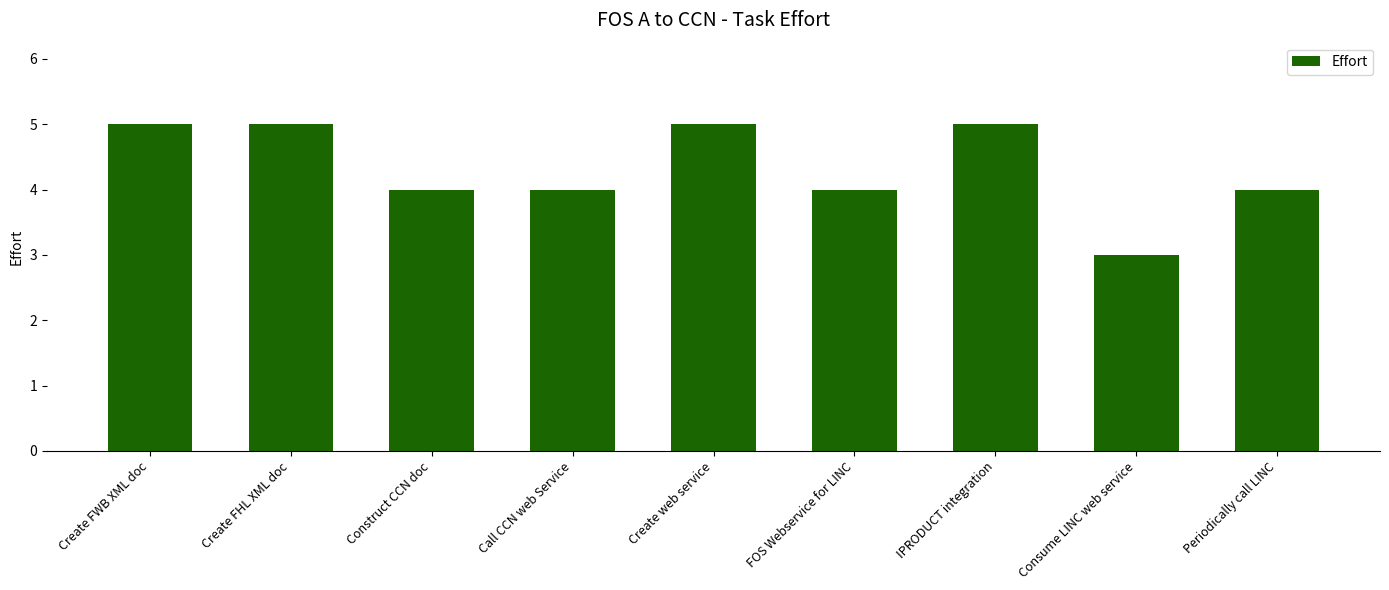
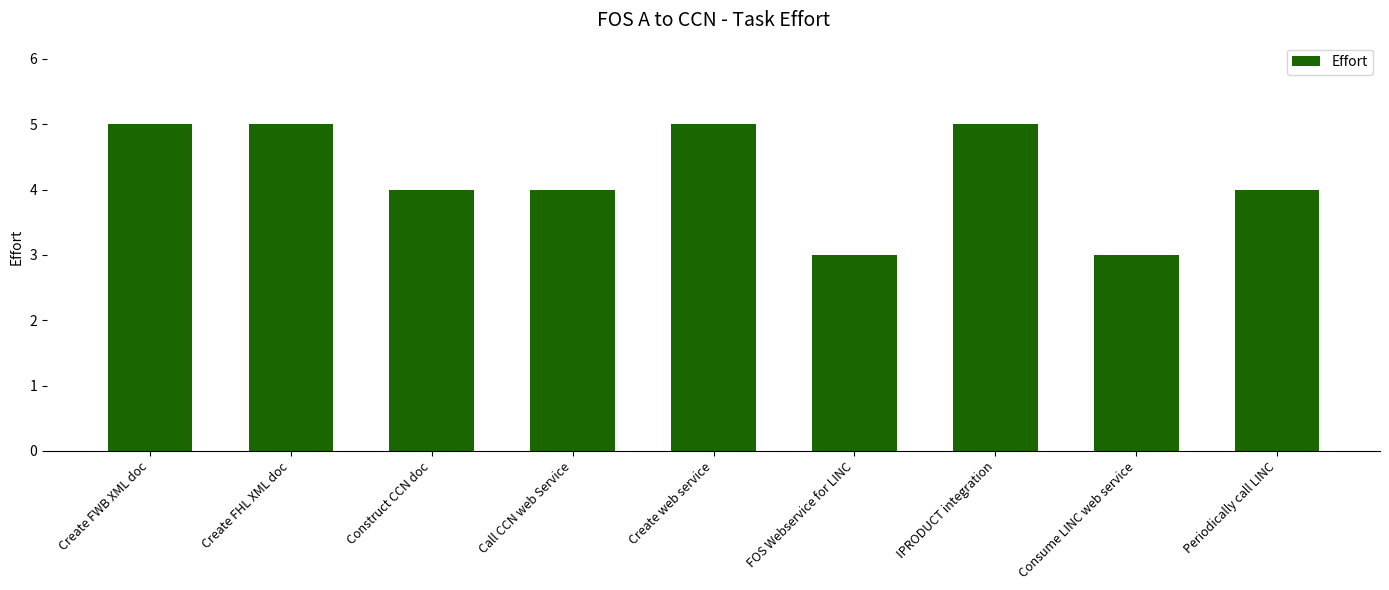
  {
    "Create FWB XML doc": 5,
    "Create FHL XML doc": 5,
    "Construct CCN doc": 4,
    "Call CCN web Service": 4,
    "Create web service": 5,
-   "FOS Webservice for LINC": 4,
+   "FOS Webservice for LINC": 3,
    "IPRODUCT integration": 5,
    "Consume LINC web service": 3,
    "Periodically call LINC": 4
  }
